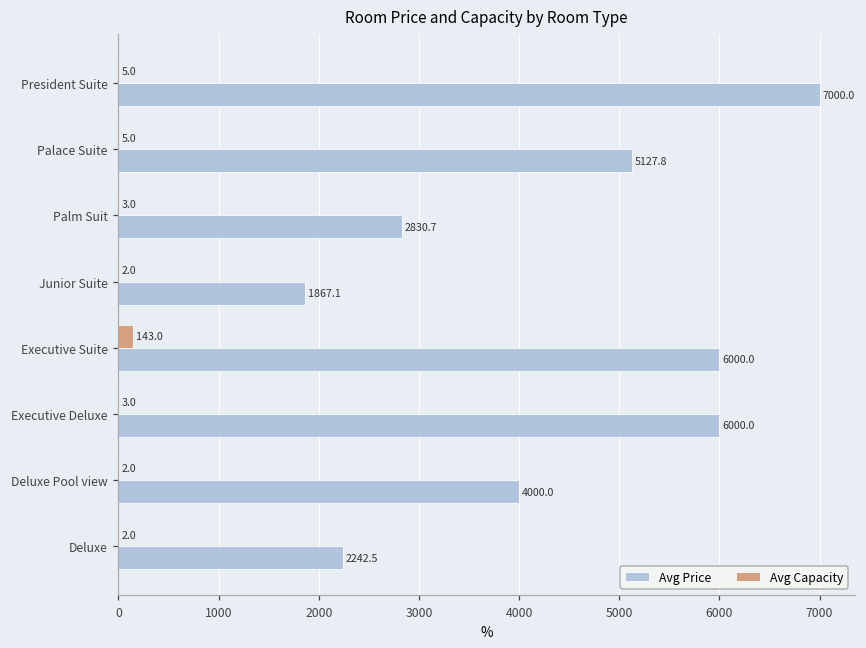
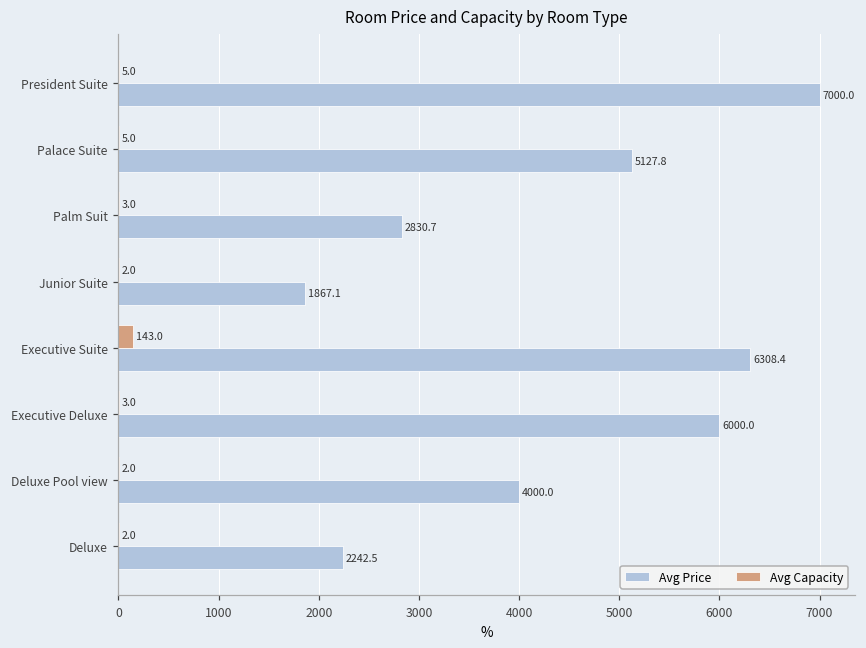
  {
    "Avg Price": {
      "President Suite": 7000.0,
      "Palace Suite": 5127.8,
      "Palm Suit": 2830.7,
      "Junior Suite": 1867.1,
-     "Executive Suite": 6000.0,
+     "Executive Suite": 6308.4,
      "Executive Deluxe": 6000.0,
      "Deluxe Pool view": 4000.0,
      "Deluxe": 2242.5
    },
    "Avg Capacity": {
      "President Suite": 5.0,
      "Palace Suite": 5.0,
      "Palm Suit": 3.0,
      "Junior Suite": 2.0,
      "Executive Suite": 143.0,
      "Executive Deluxe": 3.0,
      "Deluxe Pool view": 2.0,
      "Deluxe": 2.0
    }
  }
